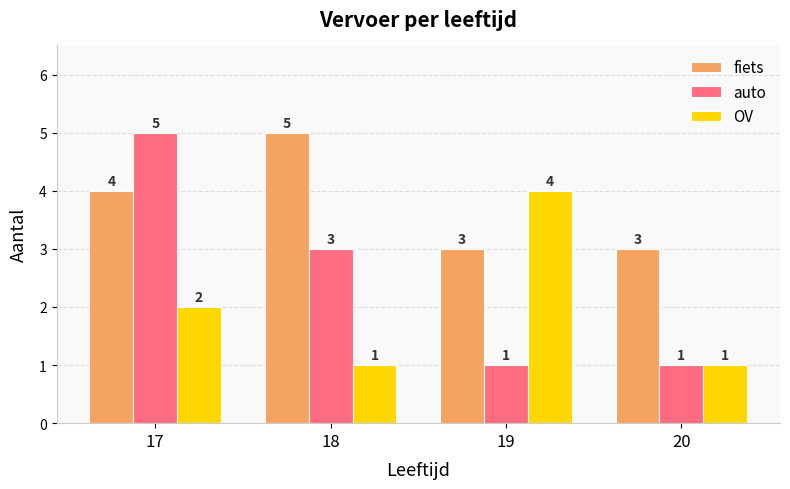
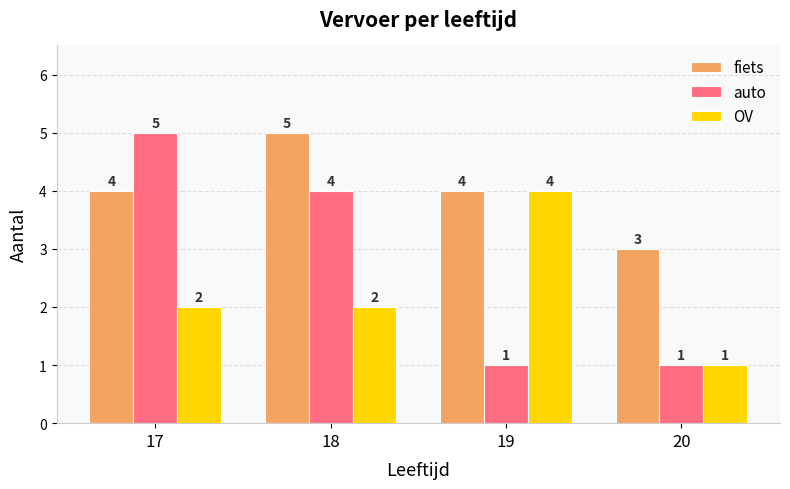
  {
    "fiets": {
      "17": 4,
      "18": 5,
-     "19": 3,
+     "19": 4,
      "20": 3
    },
    "auto": {
      "17": 5,
-     "18": 3,
+     "18": 4,
      "19": 1,
      "20": 1
    },
    "OV": {
      "17": 2,
-     "18": 1,
+     "18": 2,
      "19": 4,
      "20": 1
    }
  }
